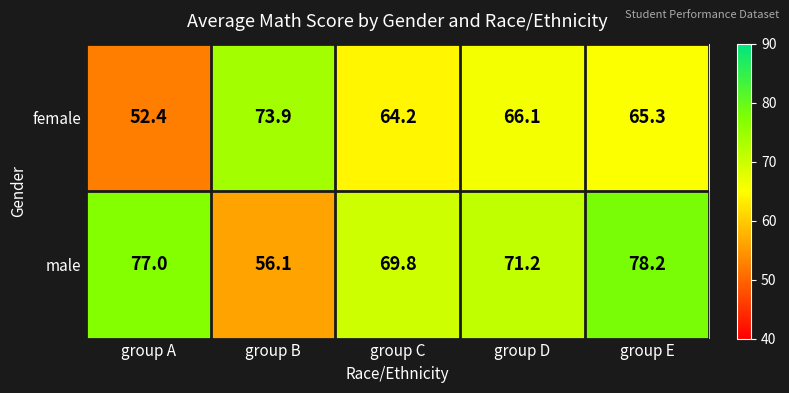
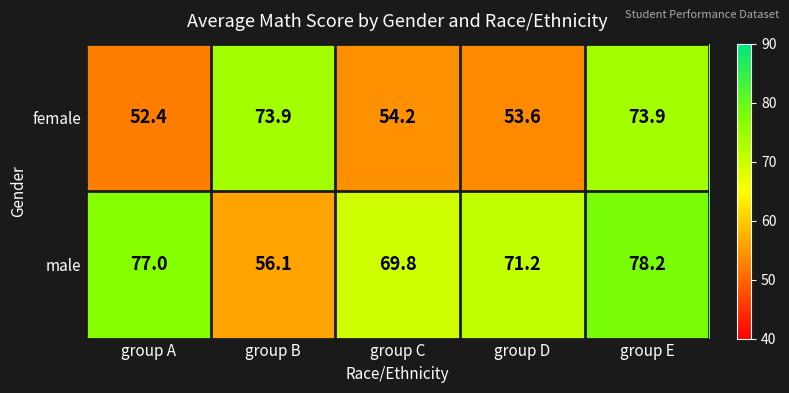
  {
    "female": {
      "group A": 52.4,
      "group B": 73.9,
-     "group C": 64.2,
-     "group D": 66.1,
-     "group E": 65.3
+     "group C": 54.2,
+     "group D": 53.6,
+     "group E": 73.9
    },
    "male": {
      "group A": 77.0,
      "group B": 56.1,
      "group C": 69.8,
      "group D": 71.2,
      "group E": 78.2
    }
  }
